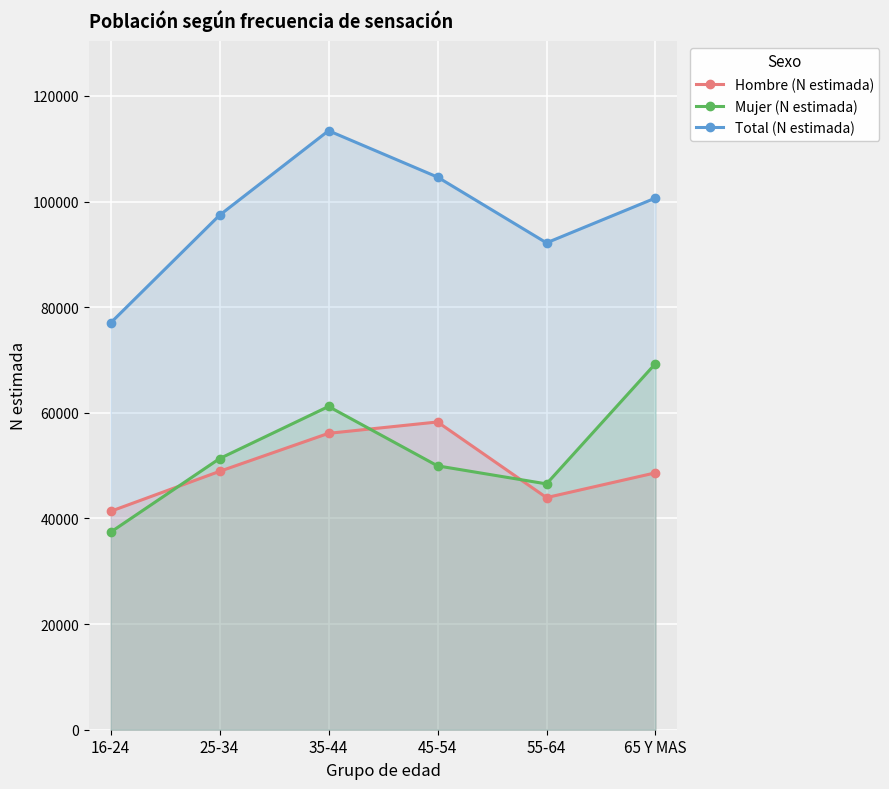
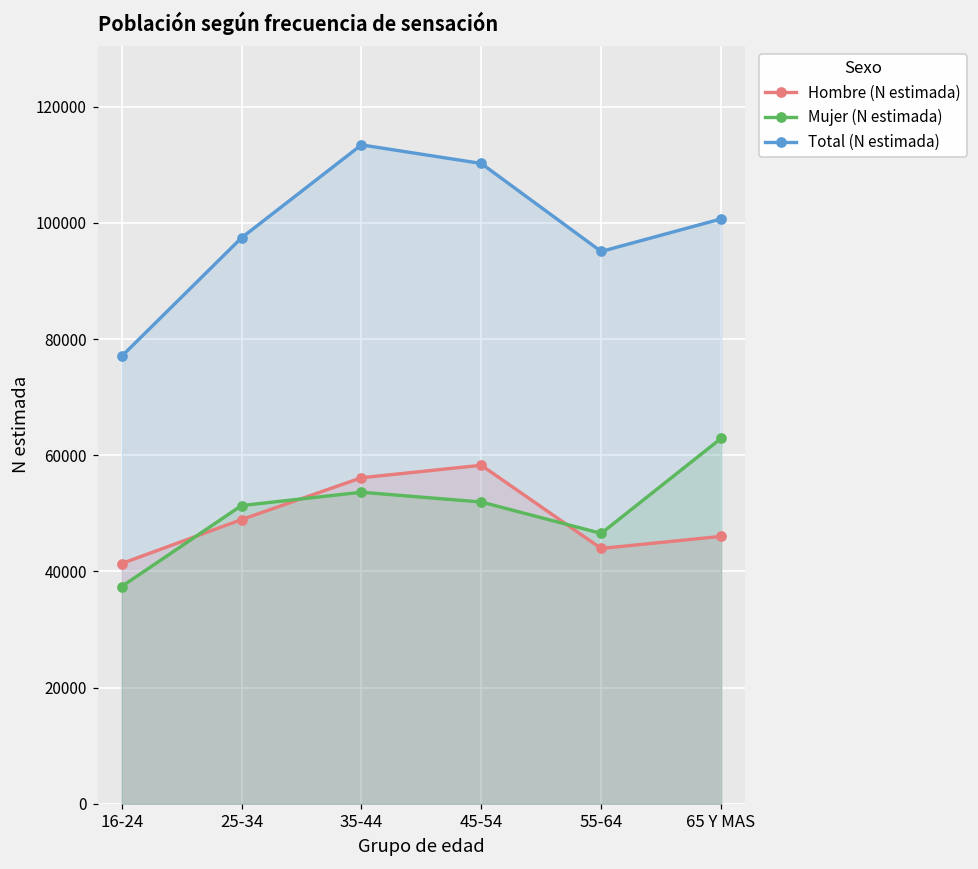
  {
    "Hombre (N estimada)": {
      "16-24": 41000,
      "25-34": 49000,
      "35-44": 56000,
      "45-54": 58000,
      "55-64": 44000,
-     "65 Y MAS": 49000
+     "65 Y MAS": 46000
    },
    "Mujer (N estimada)": {
      "16-24": 37000,
      "25-34": 51000,
-     "35-44": 61000,
-     "45-54": 50000,
+     "35-44": 54000,
+     "45-54": 52000,
      "55-64": 47000,
-     "65 Y MAS": 69000
+     "65 Y MAS": 63000
    },
    "Total (N estimada)": {
      "16-24": 77000,
      "25-34": 97000,
      "35-44": 113000,
-     "45-54": 105000,
-     "55-64": 92000,
+     "45-54": 110000,
+     "55-64": 95000,
      "65 Y MAS": 101000
    }
  }
